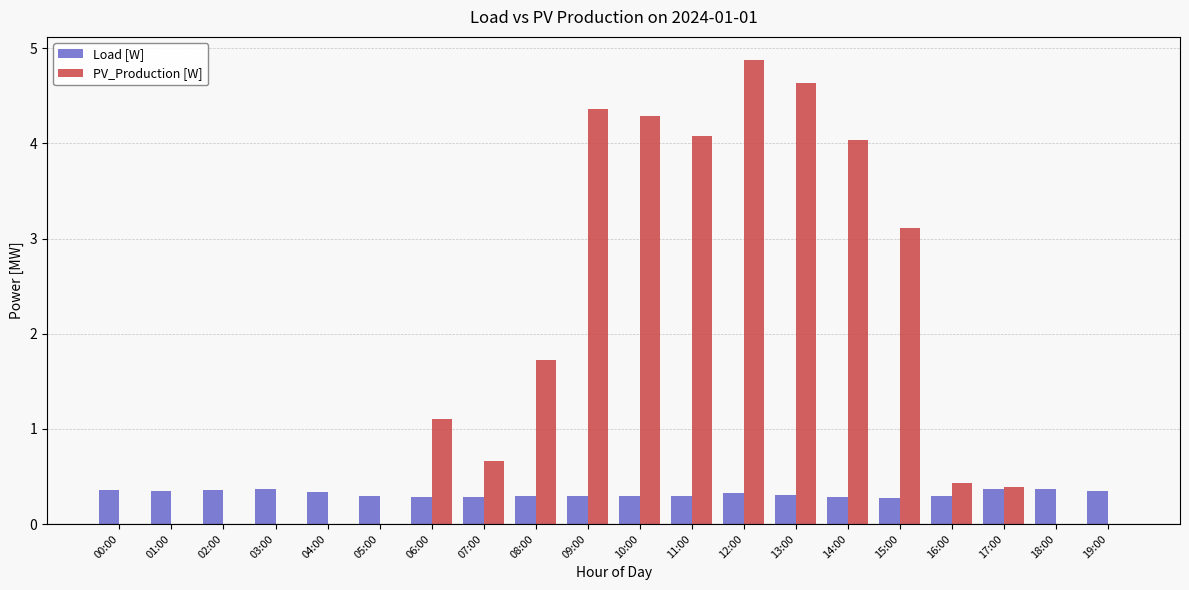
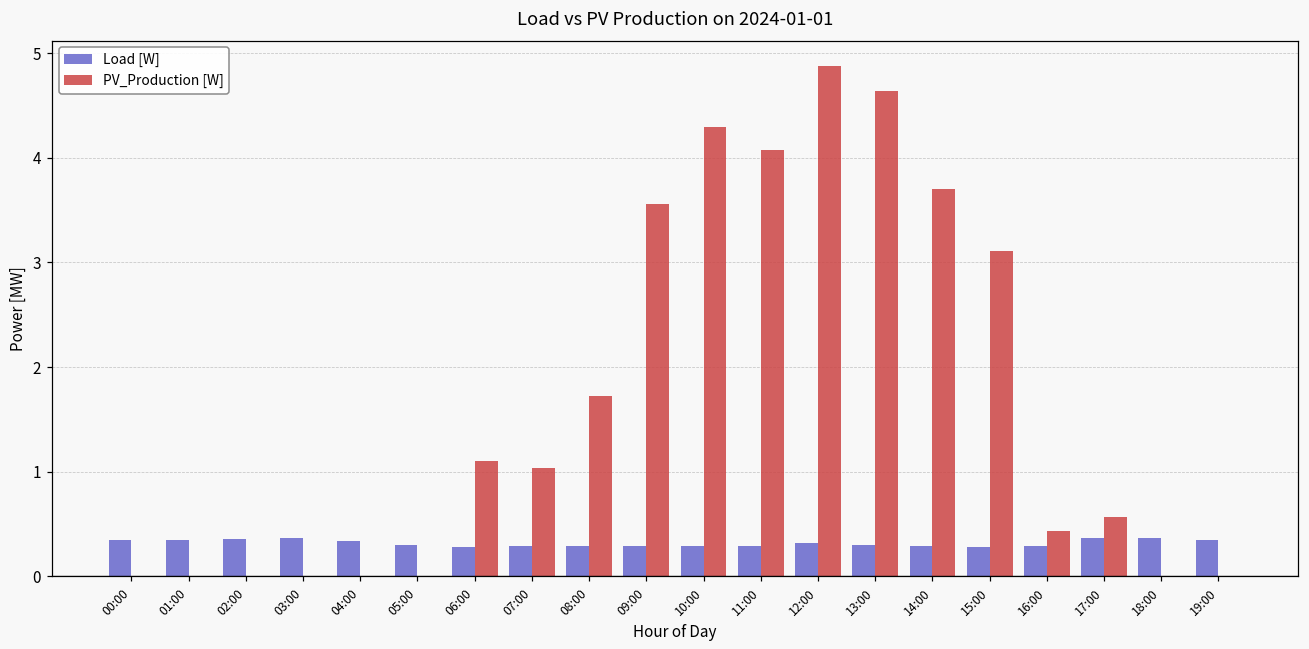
  {
    "Load [W]": {
      "00:00": 0.4,
      "01:00": 0.3,
      "02:00": 0.4,
      "03:00": 0.4,
      "04:00": 0.3,
      "05:00": 0.3,
      "06:00": 0.3,
      "07:00": 0.3,
      "08:00": 0.3,
      "09:00": 0.3,
      "10:00": 0.3,
      "11:00": 0.3,
      "12:00": 0.3,
      "13:00": 0.3,
      "14:00": 0.3,
      "15:00": 0.3,
      "16:00": 0.3,
      "17:00": 0.4,
      "18:00": 0.4,
      "19:00": 0.4
    },
    "PV_Production [W]": {
      "00:00": 0.0,
      "01:00": 0.0,
      "02:00": 0.0,
      "03:00": 0.0,
      "04:00": 0.0,
      "05:00": 0.0,
      "06:00": 1.1,
-     "07:00": 0.7,
+     "07:00": 1.0,
      "08:00": 1.7,
-     "09:00": 4.4,
+     "09:00": 3.6,
      "10:00": 4.3,
      "11:00": 4.1,
      "12:00": 4.9,
      "13:00": 4.6,
-     "14:00": 4.0,
+     "14:00": 3.7,
      "15:00": 3.1,
      "16:00": 0.4,
-     "17:00": 0.4,
+     "17:00": 0.6,
      "18:00": 0.0,
      "19:00": 0.0
    }
  }
